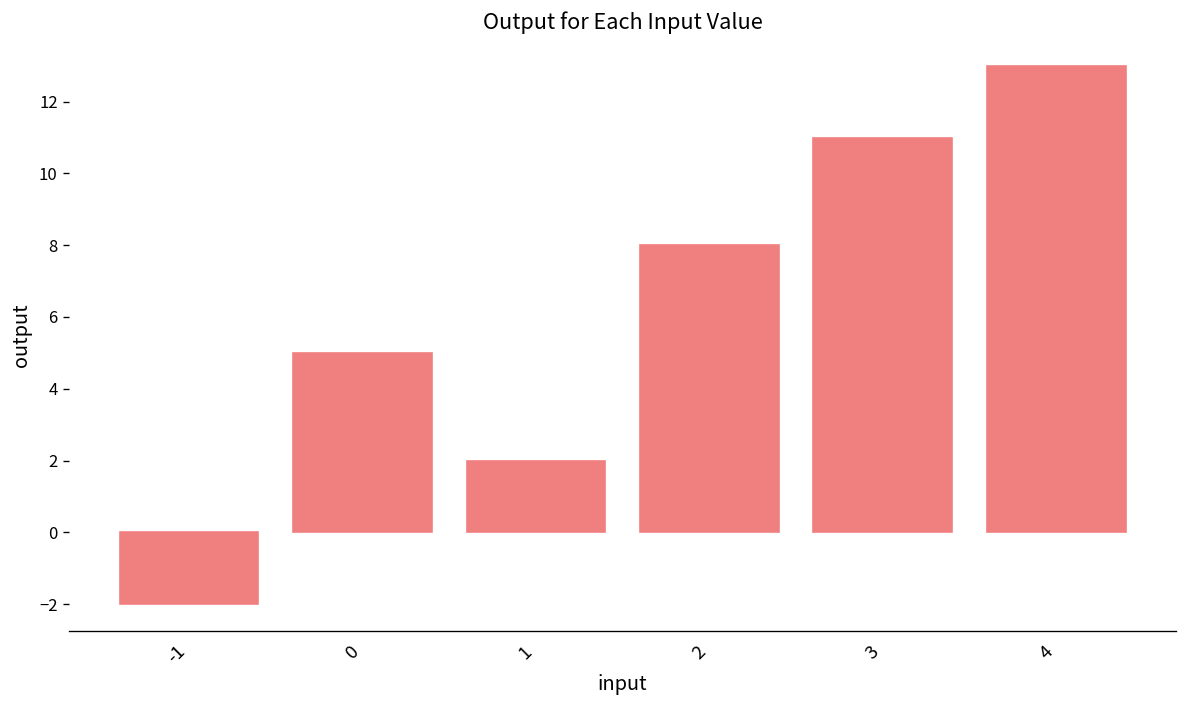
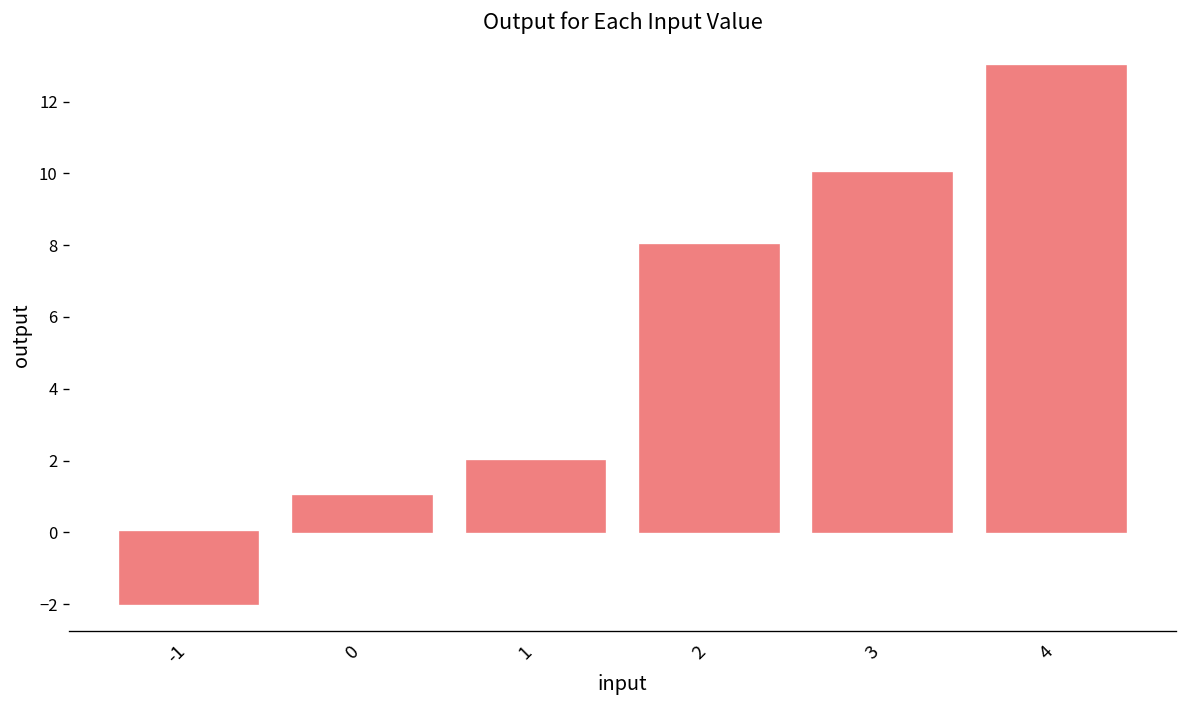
  {
    "-1": -2,
-   "0": 5,
+   "0": 1,
    "1": 2,
    "2": 8,
-   "3": 11,
+   "3": 10,
    "4": 13
  }
